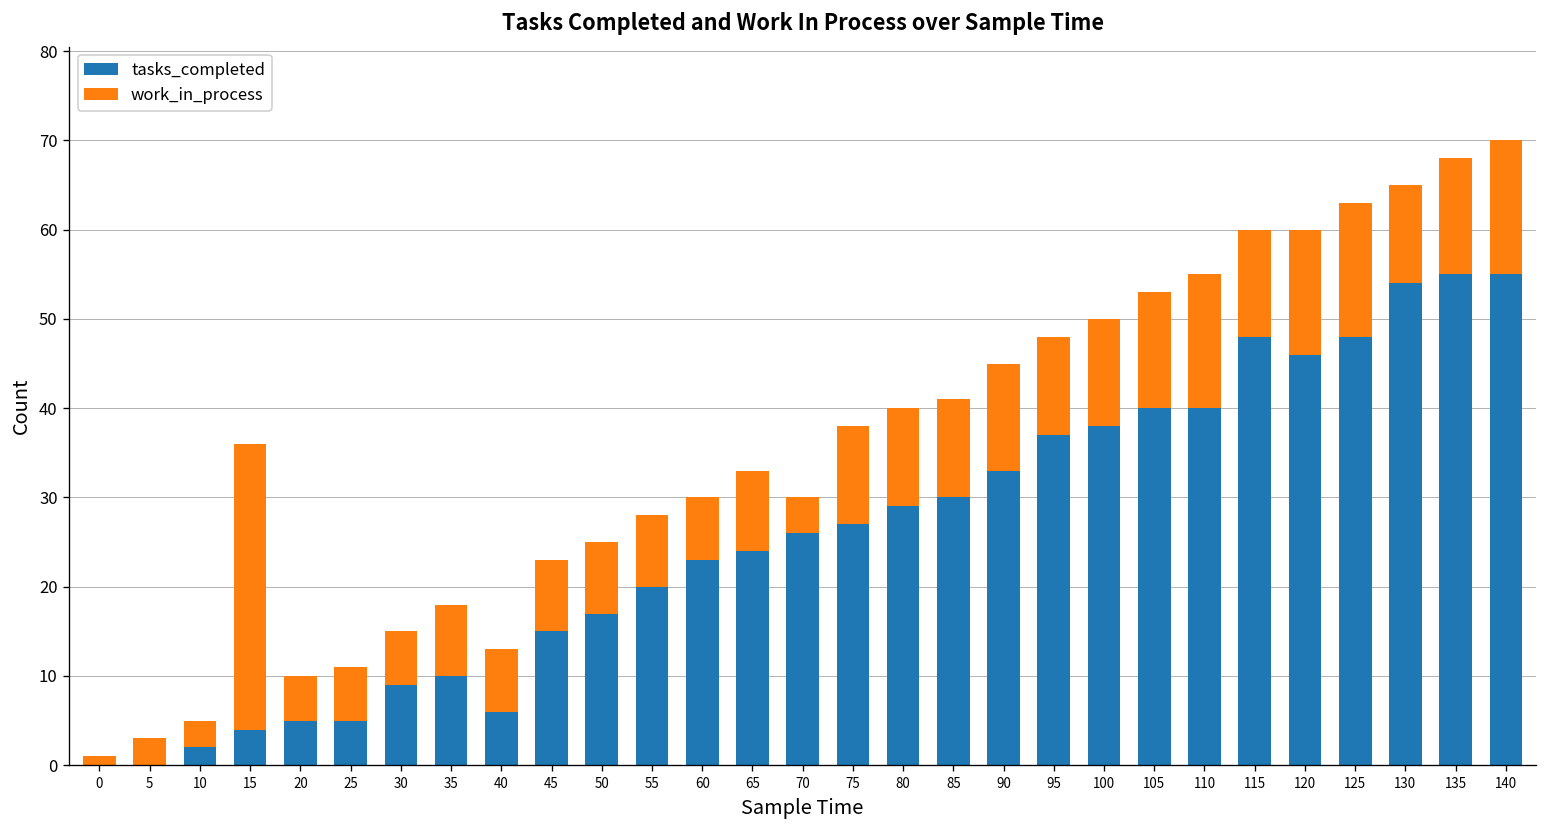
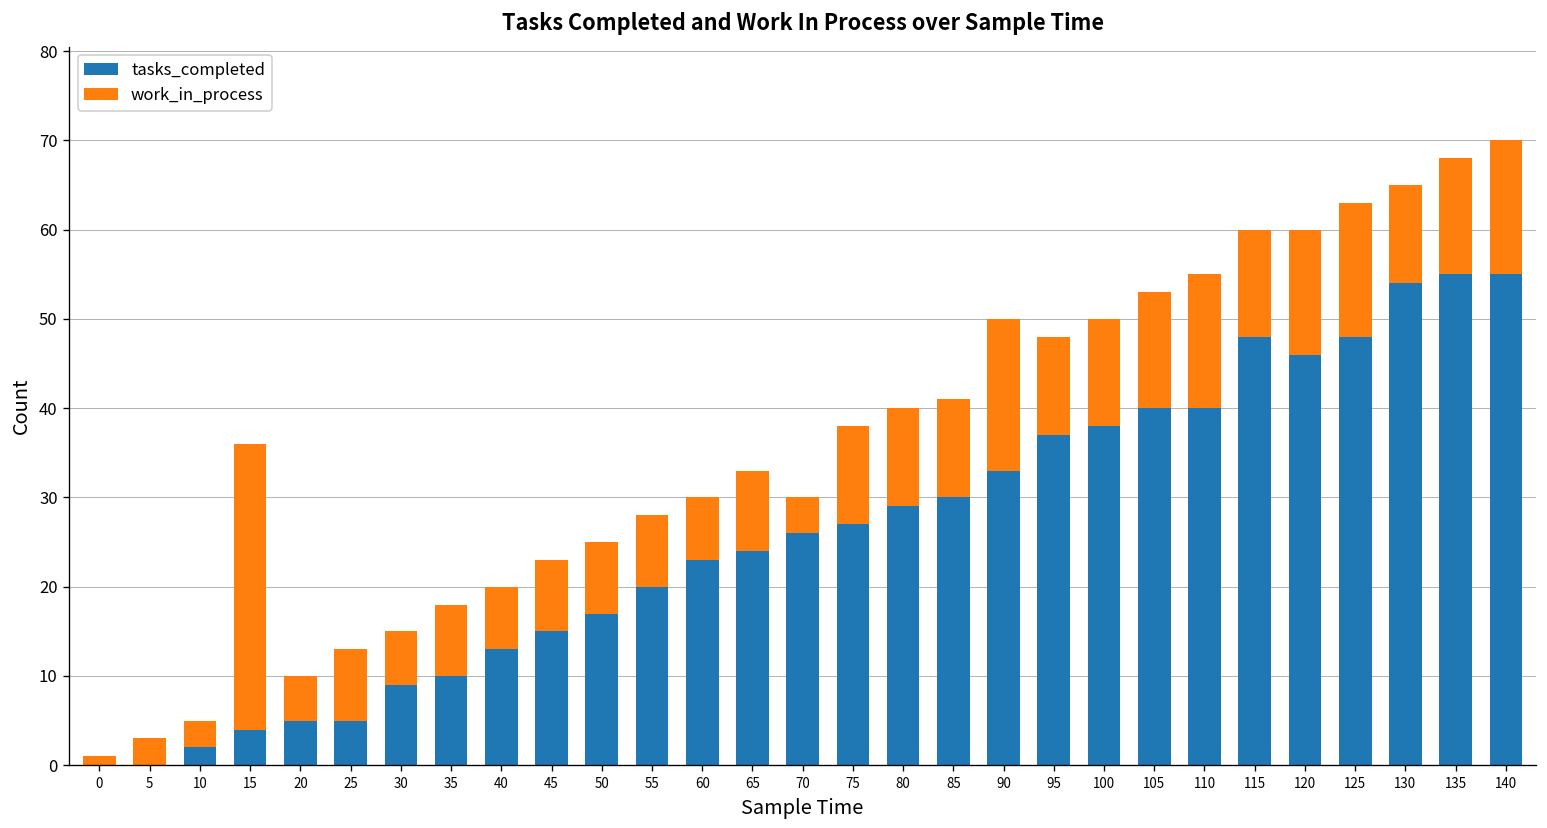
  {
    "tasks_completed": {
      "0": 0,
      "5": 0,
      "10": 2,
      "15": 4,
      "20": 5,
      "25": 5,
      "30": 9,
      "35": 10,
-     "40": 6,
+     "40": 13,
      "45": 15,
      "50": 17,
      "55": 20,
      "60": 23,
      "65": 24,
      "70": 26,
      "75": 27,
      "80": 29,
      "85": 30,
      "90": 33,
      "95": 37,
      "100": 38,
      "105": 40,
      "110": 40,
      "115": 48,
      "120": 46,
      "125": 48,
      "130": 54,
      "135": 55,
      "140": 55
    },
    "work_in_process": {
      "0": 1,
      "5": 3,
      "10": 3,
      "15": 32,
      "20": 5,
-     "25": 6,
+     "25": 8,
      "30": 6,
      "35": 8,
      "40": 7,
      "45": 8,
      "50": 8,
      "55": 8,
      "60": 7,
      "65": 9,
      "70": 4,
      "75": 11,
      "80": 11,
      "85": 11,
-     "90": 12,
+     "90": 17,
      "95": 11,
      "100": 12,
      "105": 13,
      "110": 15,
      "115": 12,
      "120": 14,
      "125": 15,
      "130": 11,
      "135": 13,
      "140": 15
    }
  }
